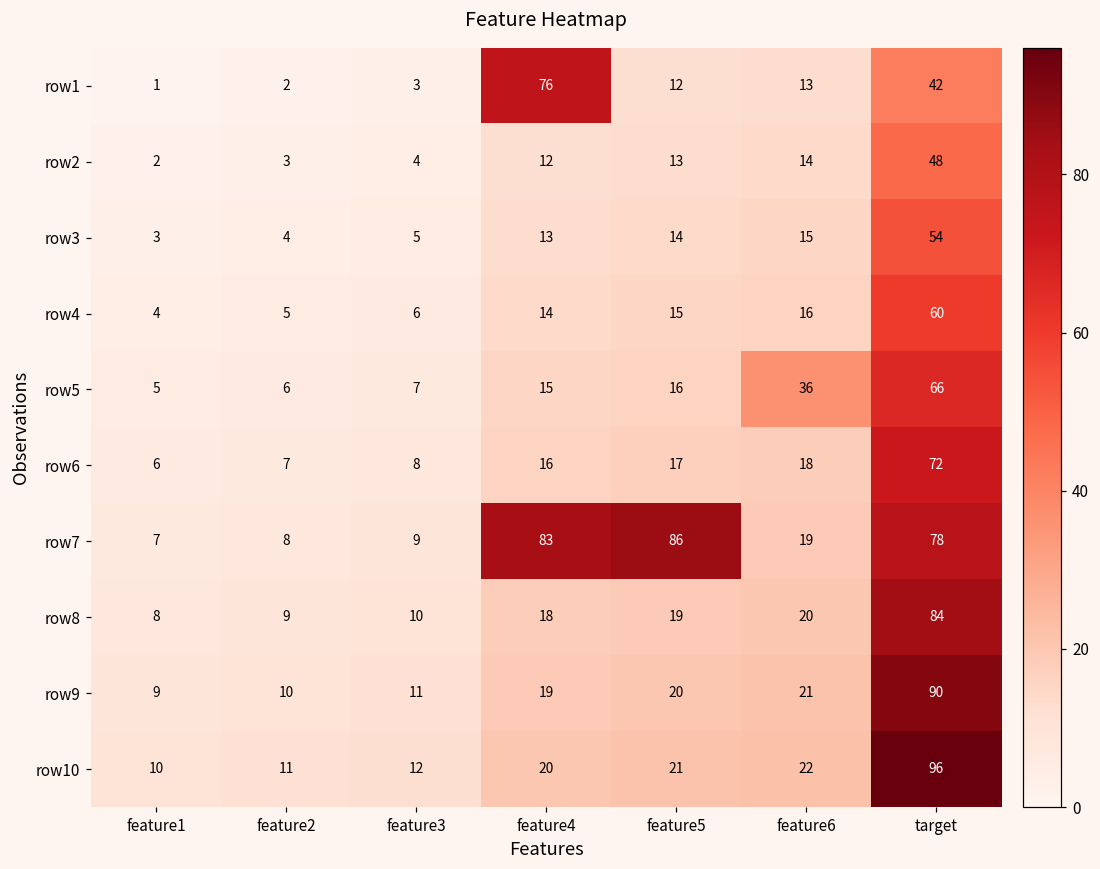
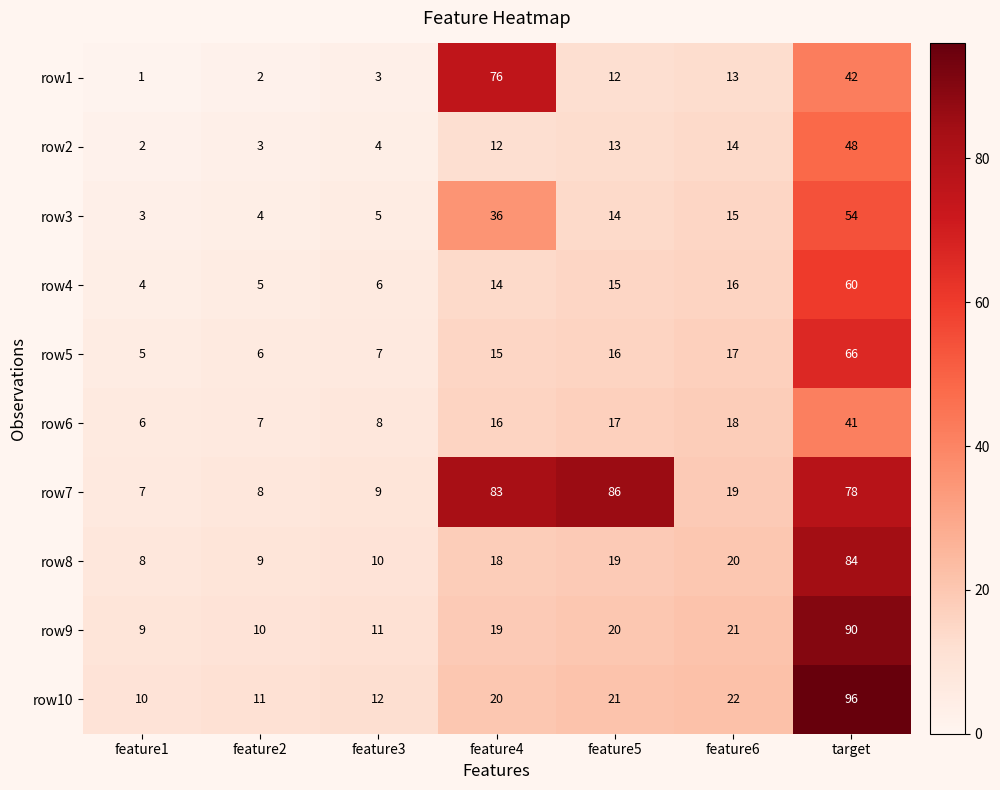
  {
    "row1": {
      "feature1": 1,
      "feature2": 2,
      "feature3": 3,
      "feature4": 76,
      "feature5": 12,
      "feature6": 13,
      "target": 42
    },
    "row2": {
      "feature1": 2,
      "feature2": 3,
      "feature3": 4,
      "feature4": 12,
      "feature5": 13,
      "feature6": 14,
      "target": 48
    },
    "row3": {
      "feature1": 3,
      "feature2": 4,
      "feature3": 5,
-     "feature4": 13,
+     "feature4": 36,
      "feature5": 14,
      "feature6": 15,
      "target": 54
    },
    "row4": {
      "feature1": 4,
      "feature2": 5,
      "feature3": 6,
      "feature4": 14,
      "feature5": 15,
      "feature6": 16,
      "target": 60
    },
    "row5": {
      "feature1": 5,
      "feature2": 6,
      "feature3": 7,
      "feature4": 15,
      "feature5": 16,
-     "feature6": 36,
+     "feature6": 17,
      "target": 66
    },
    "row6": {
      "feature1": 6,
      "feature2": 7,
      "feature3": 8,
      "feature4": 16,
      "feature5": 17,
      "feature6": 18,
-     "target": 72
+     "target": 41
    },
    "row7": {
      "feature1": 7,
      "feature2": 8,
      "feature3": 9,
      "feature4": 83,
      "feature5": 86,
      "feature6": 19,
      "target": 78
    },
    "row8": {
      "feature1": 8,
      "feature2": 9,
      "feature3": 10,
      "feature4": 18,
      "feature5": 19,
      "feature6": 20,
      "target": 84
    },
    "row9": {
      "feature1": 9,
      "feature2": 10,
      "feature3": 11,
      "feature4": 19,
      "feature5": 20,
      "feature6": 21,
      "target": 90
    },
    "row10": {
      "feature1": 10,
      "feature2": 11,
      "feature3": 12,
      "feature4": 20,
      "feature5": 21,
      "feature6": 22,
      "target": 96
    }
  }
